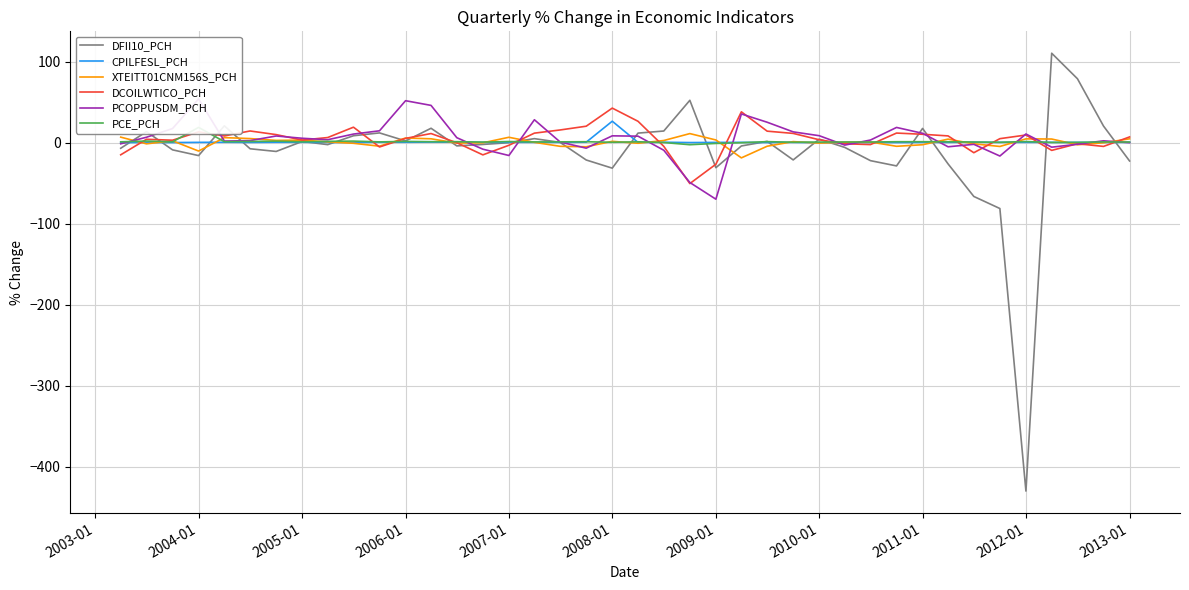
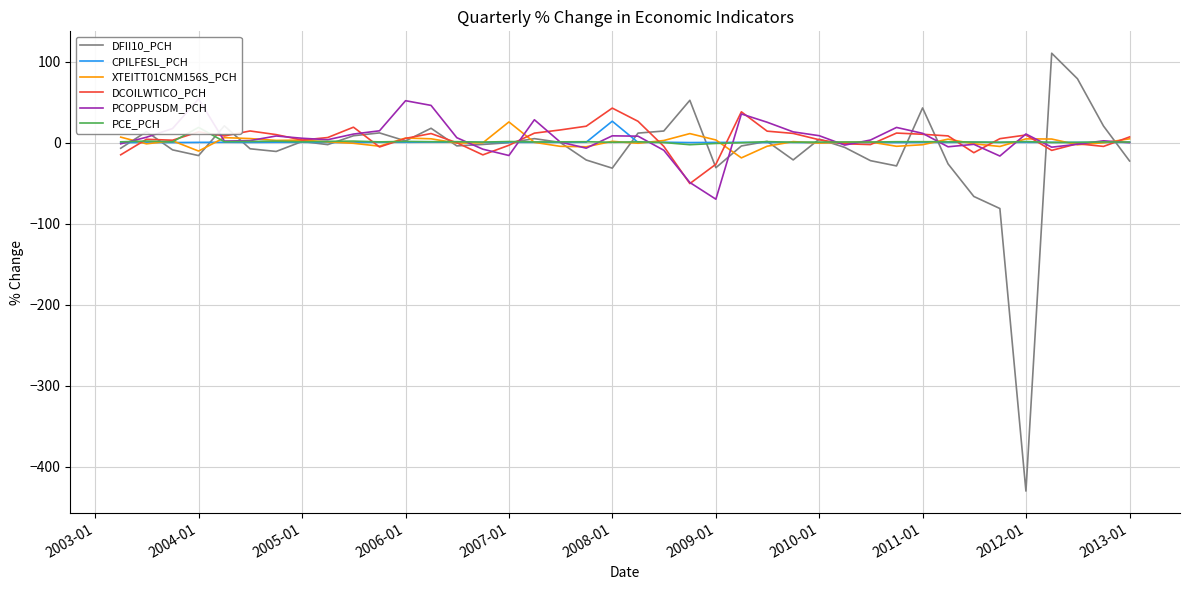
  {
    "DFII10_PCH": {
      "2004-01": -20,
      "2008-01": -30,
      "2009-01": -30,
-     "2011-01": 20,
+     "2011-01": 40,
      "2012-01": -430,
      "2013-01": -20
    },
    "CPILFESL_PCH": {
      "2004-01": 0,
      "2008-01": 30
    },
    "XTEITT01CNM156S_PCH": {
      "2004-01": -10,
-     "2007-01": 10,
+     "2007-01": 30,
      "2012-01": 0
    },
    "DCOILWTICO_PCH": {
      "2007-01": 0,
      "2008-01": 40,
      "2009-01": -30
    },
    "PCOPPUSDM_PCH": {
      "2006-01": 50,
      "2007-01": -20,
      "2008-01": 10,
      "2009-01": -70,
      "2010-01": 10
    }
  }
